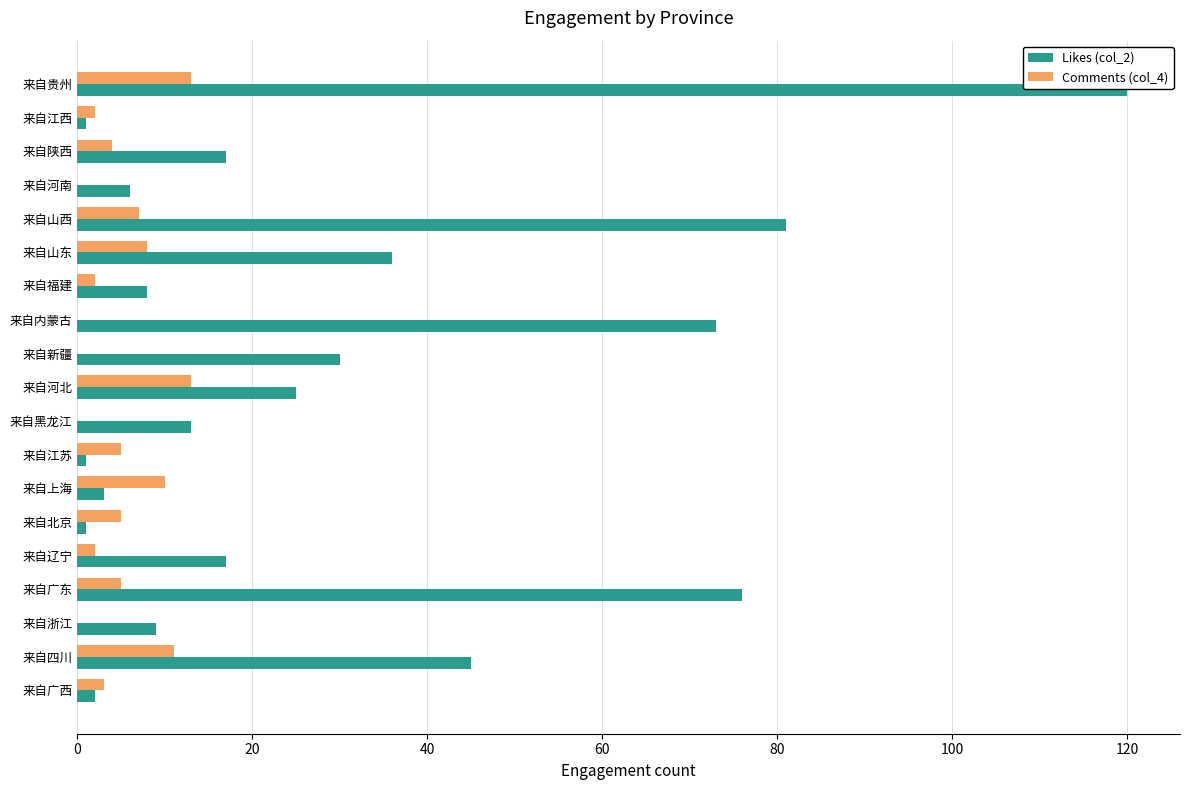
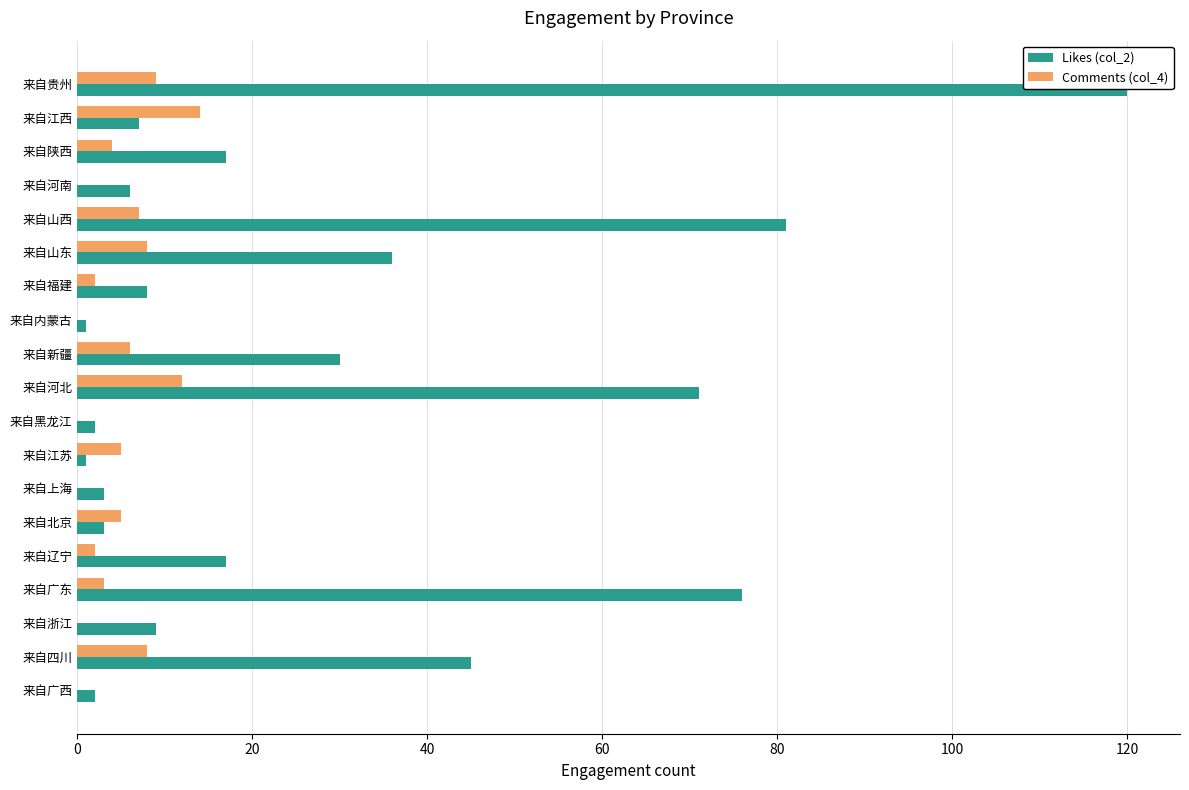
  {
    "Likes (col_2)": {
      "来自贵州": 120,
-     "来自江西": 1,
+     "来自江西": 7,
      "来自陕西": 17,
      "来自河南": 6,
      "来自山西": 81,
      "来自山东": 36,
      "来自福建": 8,
-     "来自内蒙古": 73,
+     "来自内蒙古": 1,
      "来自新疆": 30,
-     "来自河北": 25,
-     "来自黑龙江": 13,
+     "来自河北": 71,
+     "来自黑龙江": 2,
      "来自江苏": 1,
      "来自上海": 3,
-     "来自北京": 1,
+     "来自北京": 3,
      "来自辽宁": 17,
      "来自广东": 76,
      "来自浙江": 9,
      "来自四川": 45,
      "来自广西": 2
    },
    "Comments (col_4)": {
-     "来自贵州": 13,
-     "来自江西": 2,
+     "来自贵州": 9,
+     "来自江西": 14,
      "来自陕西": 4,
      "来自河南": 0,
      "来自山西": 7,
      "来自山东": 8,
      "来自福建": 2,
      "来自内蒙古": 0,
-     "来自新疆": 0,
-     "来自河北": 13,
+     "来自新疆": 6,
+     "来自河北": 12,
      "来自黑龙江": 0,
      "来自江苏": 5,
-     "来自上海": 10,
+     "来自上海": 0,
      "来自北京": 5,
      "来自辽宁": 2,
-     "来自广东": 5,
+     "来自广东": 3,
      "来自浙江": 0,
-     "来自四川": 11,
-     "来自广西": 3
+     "来自四川": 8,
+     "来自广西": 0
    }
  }
